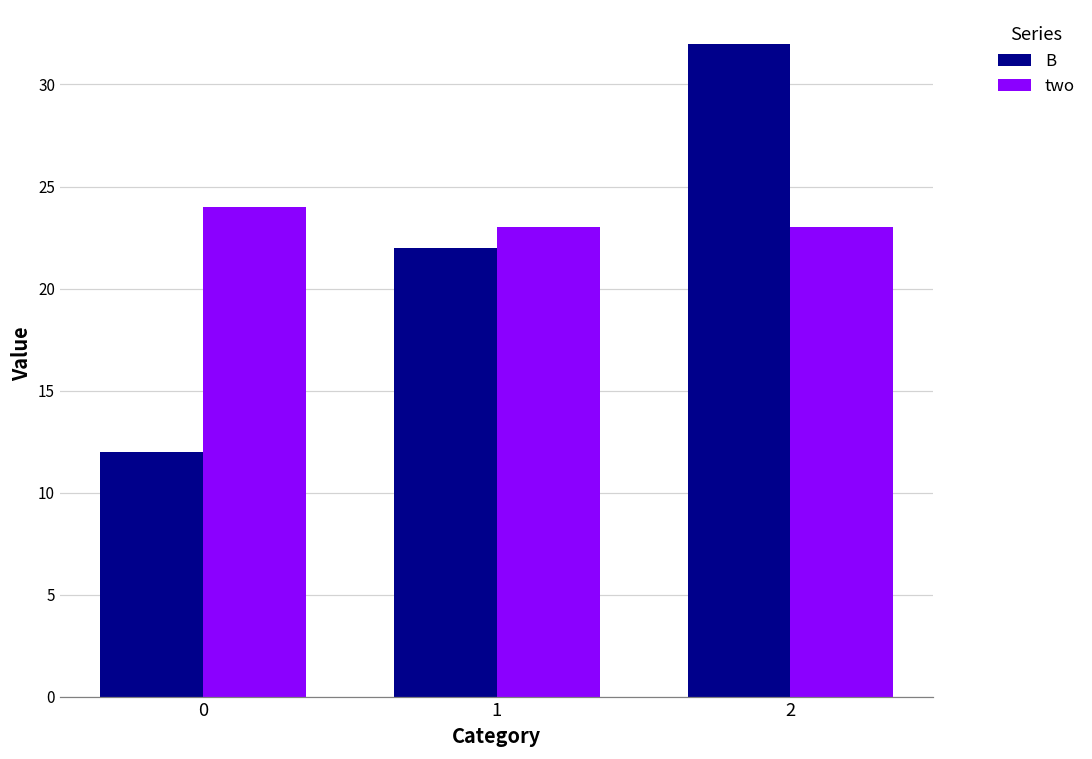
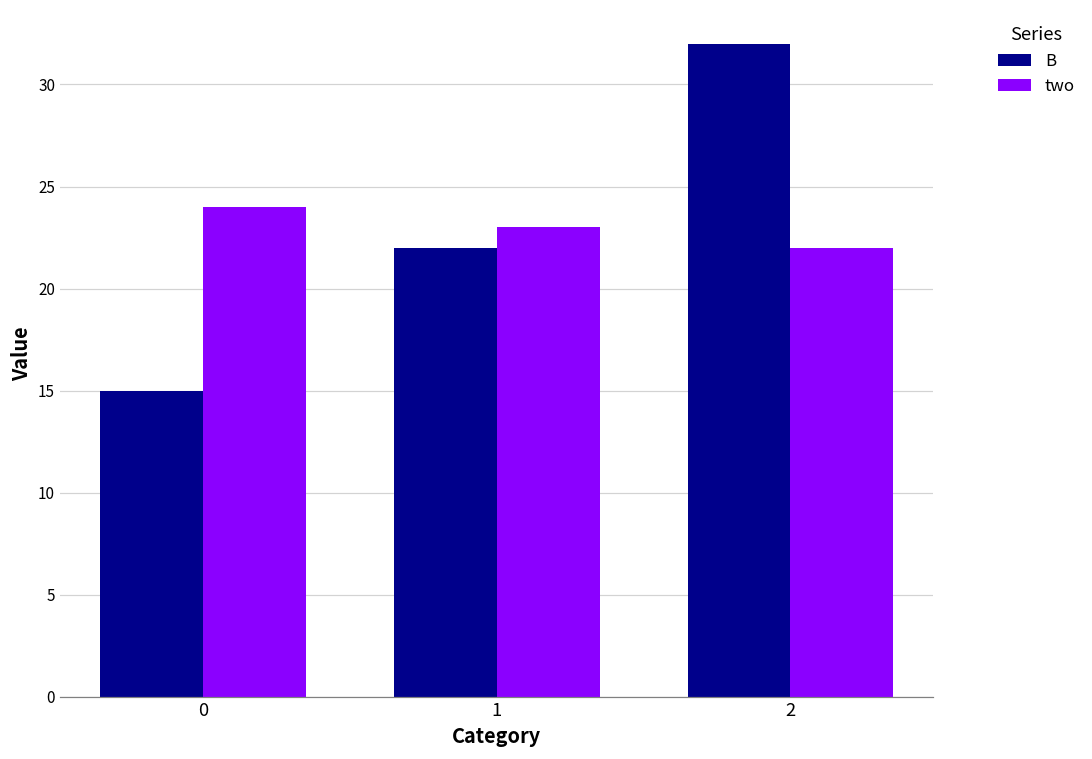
  {
    "B": {
-     "0": 12,
+     "0": 15,
      "1": 22,
      "2": 32
    },
    "two": {
      "0": 24,
      "1": 23,
-     "2": 23
+     "2": 22
    }
  }
